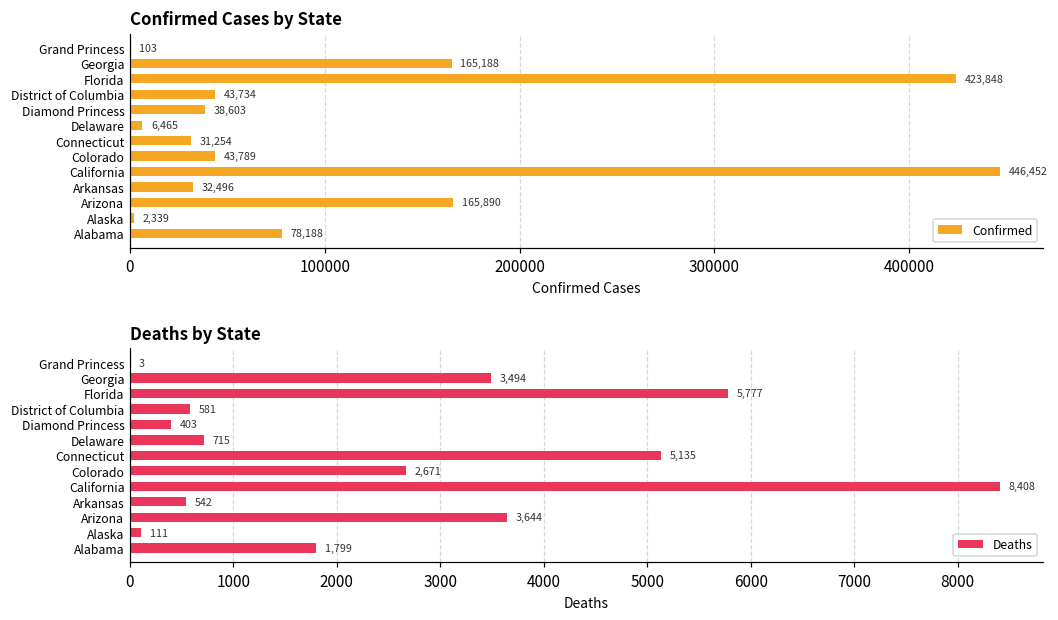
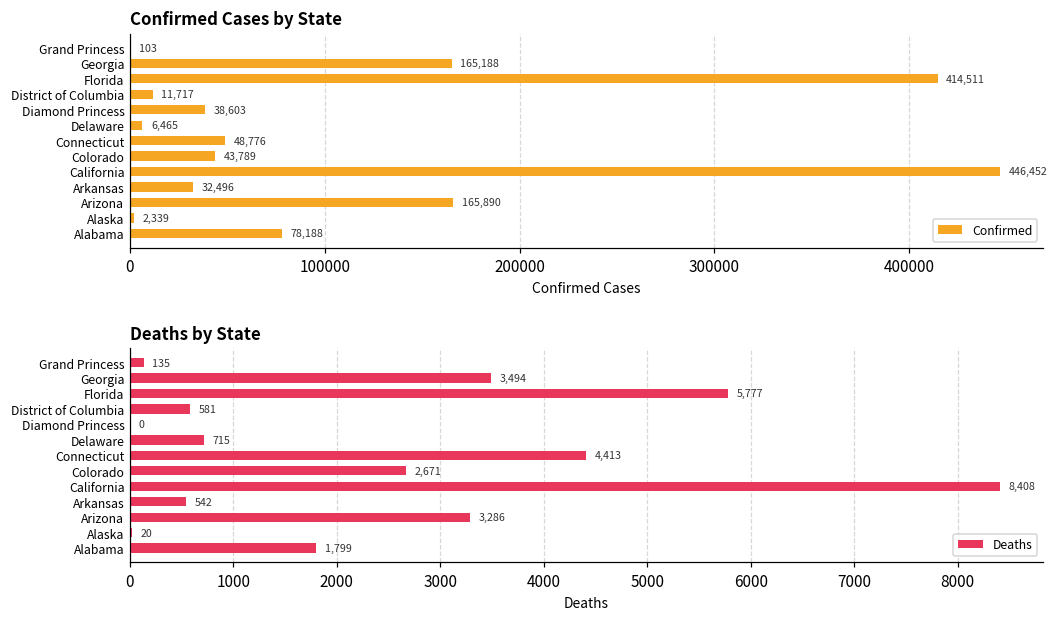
  {
    "Confirmed Cases by State": {
      "Grand Princess": "103",
      "Georgia": "165,188",
-     "Florida": "423,848",
-     "District of Columbia": "43,734",
+     "Florida": "414,511",
+     "District of Columbia": "11,717",
      "Diamond Princess": "38,603",
      "Delaware": "6,465",
-     "Connecticut": "31,254",
+     "Connecticut": "48,776",
      "Colorado": "43,789",
      "California": "446,452",
      "Arkansas": "32,496",
      "Arizona": "165,890",
      "Alaska": "2,339",
      "Alabama": "78,188"
    },
    "Deaths by State": {
-     "Grand Princess": "3",
+     "Grand Princess": "135",
      "Georgia": "3,494",
      "Florida": "5,777",
      "District of Columbia": "581",
-     "Diamond Princess": "403",
+     "Diamond Princess": "0",
      "Delaware": "715",
-     "Connecticut": "5,135",
+     "Connecticut": "4,413",
      "Colorado": "2,671",
      "California": "8,408",
      "Arkansas": "542",
-     "Arizona": "3,644",
-     "Alaska": "111",
+     "Arizona": "3,286",
+     "Alaska": "20",
      "Alabama": "1,799"
    }
  }
